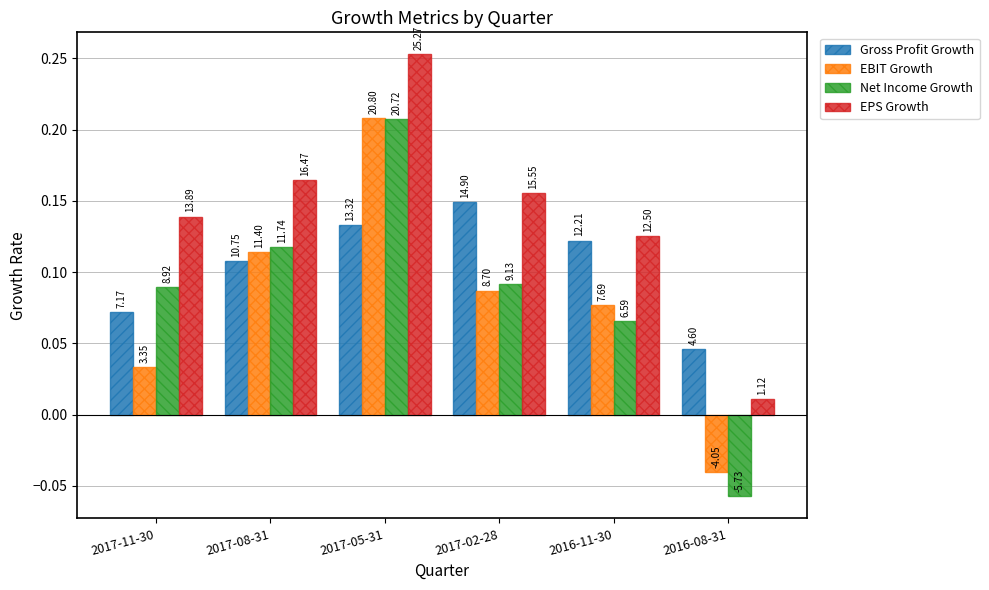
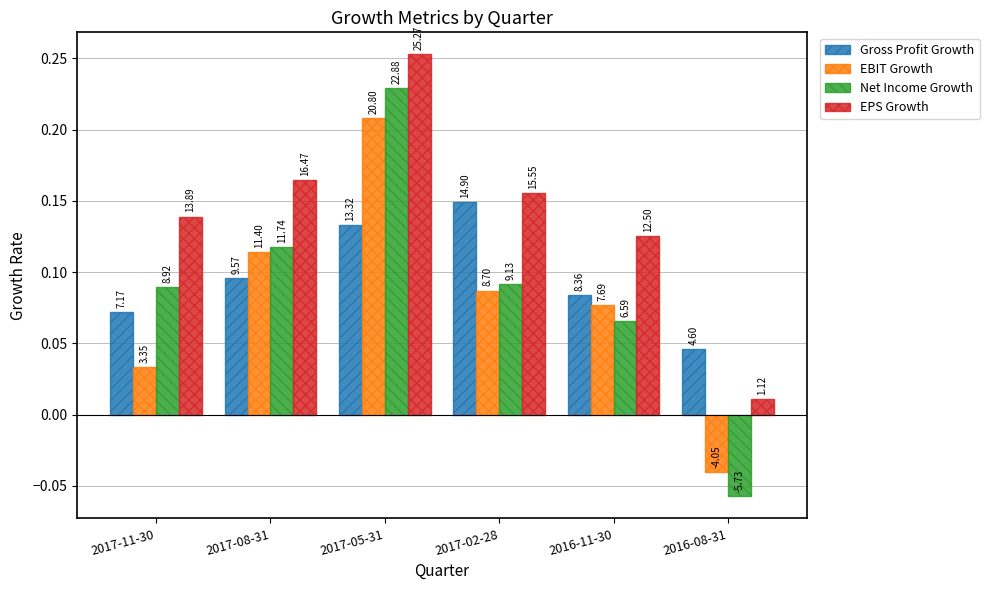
  {
    "Gross Profit Growth": {
-     "2017-08-31": 10.75,
-     "2016-11-30": 12.21
+     "2017-08-31": 9.57,
+     "2016-11-30": 8.36
    },
    "Net Income Growth": {
-     "2017-05-31": 20.72
+     "2017-05-31": 22.88
    }
  }
